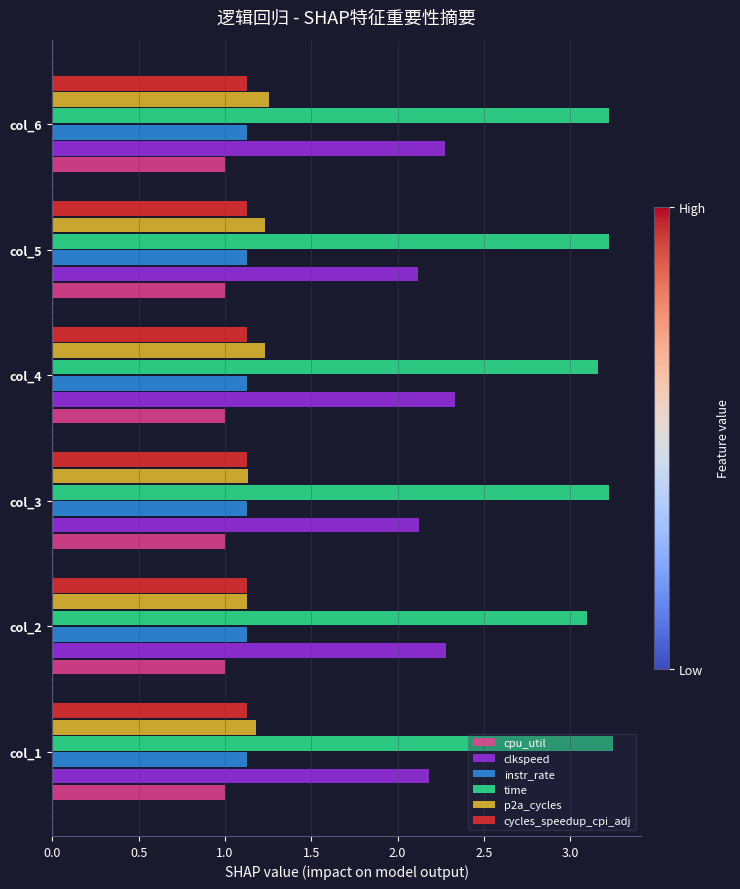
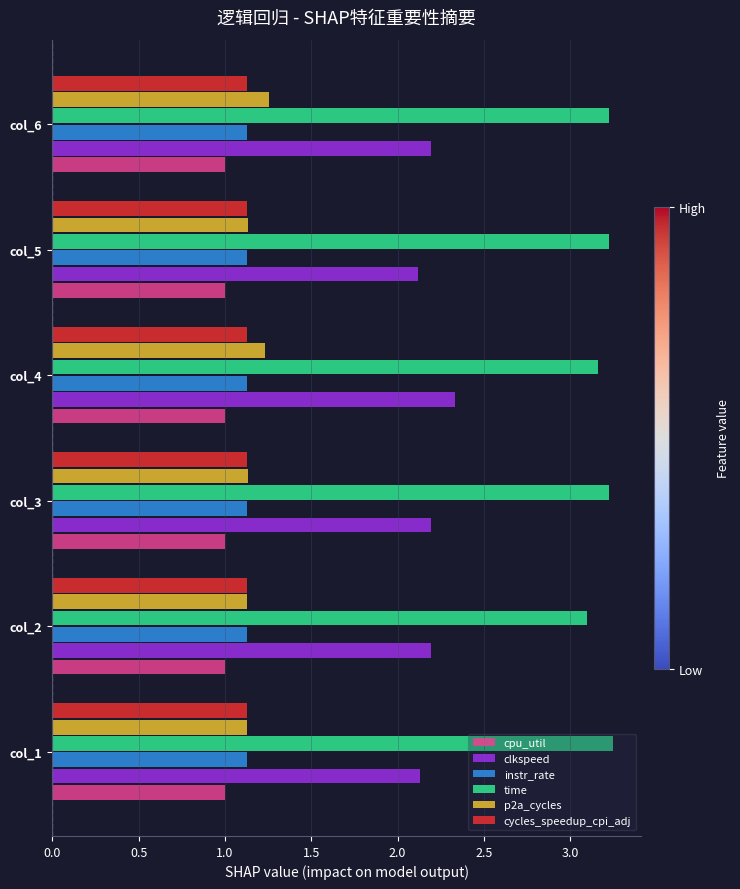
  {
    "cpu_util": {
      "col_6": 1.00,
      "col_5": 1.00,
      "col_4": 1.00,
      "col_3": 1.00,
      "col_2": 1.00,
      "col_1": 1.00
    },
    "clkspeed": {
-     "col_6": 2.28,
+     "col_6": 2.20,
      "col_5": 2.12,
      "col_4": 2.33,
-     "col_3": 2.13,
-     "col_2": 2.28,
-     "col_1": 2.18
+     "col_3": 2.20,
+     "col_2": 2.20,
+     "col_1": 2.13
    },
    "instr_rate": {
      "col_6": 1.13,
      "col_5": 1.13,
      "col_4": 1.13,
      "col_3": 1.13,
      "col_2": 1.13,
      "col_1": 1.13
    },
    "time": {
      "col_6": 3.22,
      "col_5": 3.22,
      "col_4": 3.16,
      "col_3": 3.22,
      "col_2": 3.10
    },
    "p2a_cycles": {
      "col_6": 1.26,
-     "col_5": 1.23,
+     "col_5": 1.13,
      "col_4": 1.23,
      "col_3": 1.13,
      "col_2": 1.13,
-     "col_1": 1.18
+     "col_1": 1.13
    },
    "cycles_speedup_cpi_adj": {
      "col_6": 1.13,
      "col_5": 1.13,
      "col_4": 1.13,
      "col_3": 1.13,
      "col_2": 1.13,
      "col_1": 1.13
    }
  }
